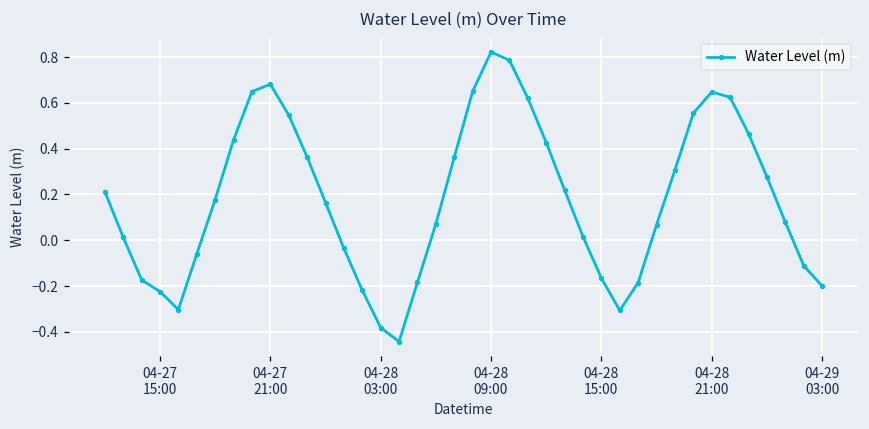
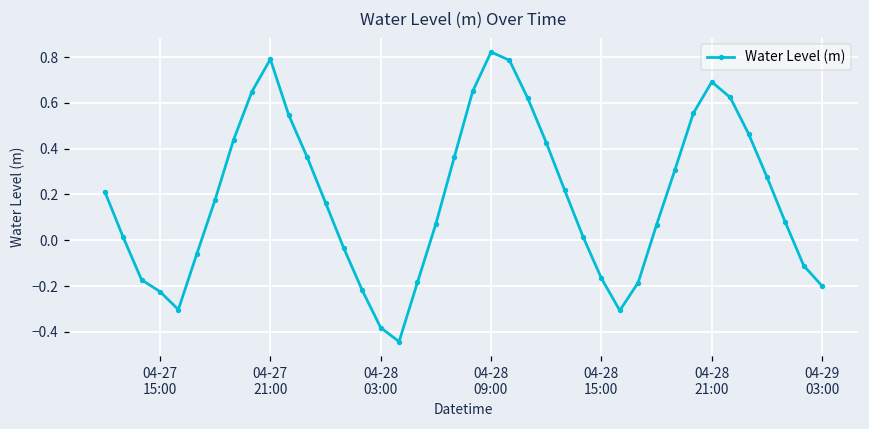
  {
    "04-27 15:00": -0.22,
-   "04-27 21:00": 0.68,
+   "04-27 21:00": 0.79,
    "04-28 03:00": -0.38,
    "04-28 09:00": 0.82,
    "04-28 15:00": -0.17,
-   "04-28 21:00": 0.65,
+   "04-28 21:00": 0.69,
    "04-29 03:00": -0.20
  }
